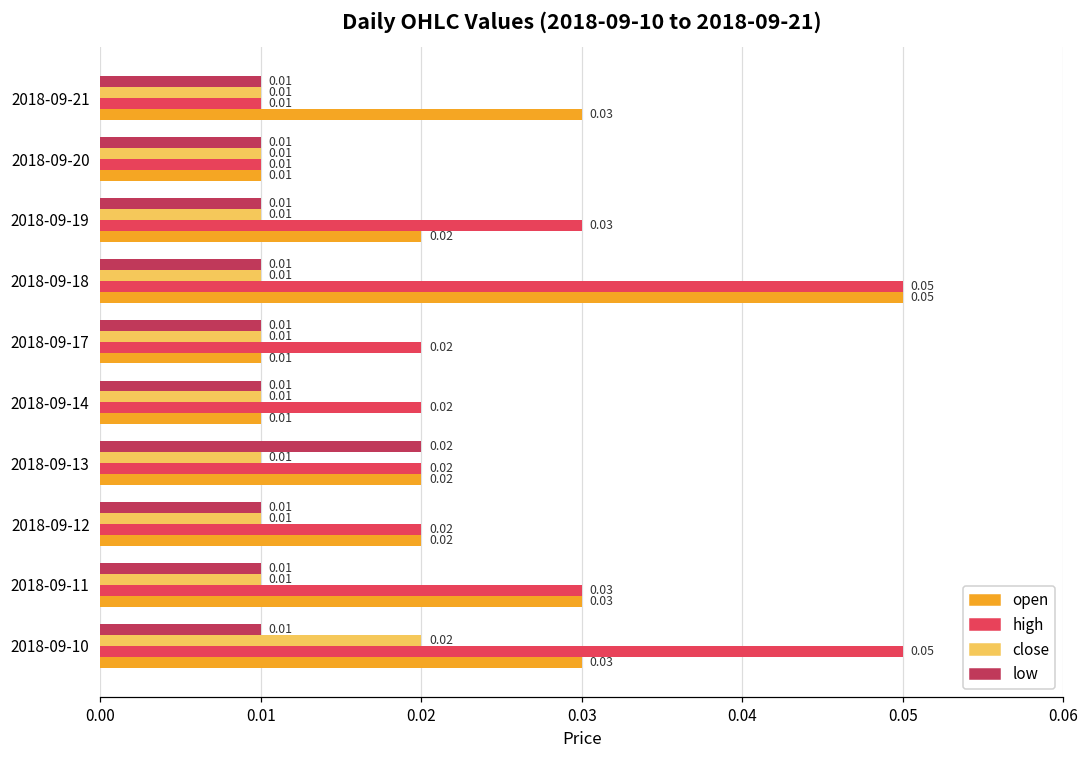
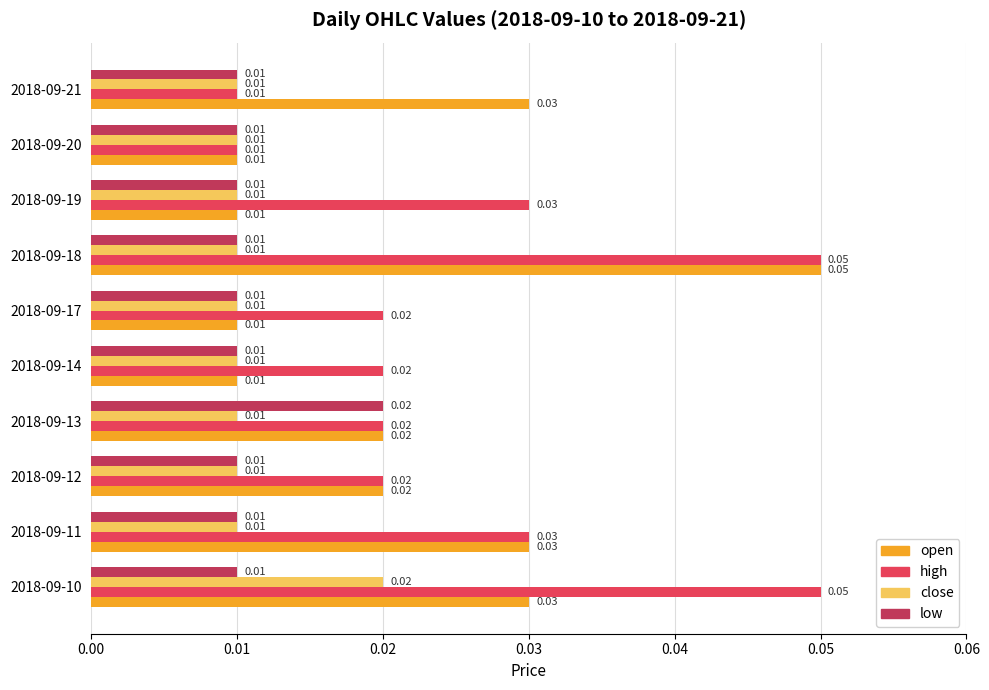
  {
    "open": {
      "2018-09-21": 0.03,
      "2018-09-20": 0.01,
-     "2018-09-19": 0.02,
+     "2018-09-19": 0.01,
      "2018-09-18": 0.05,
      "2018-09-17": 0.01,
      "2018-09-14": 0.01,
      "2018-09-13": 0.02,
      "2018-09-12": 0.02,
      "2018-09-11": 0.03,
      "2018-09-10": 0.03
    },
    "close": {
      "2018-09-21": 0.01,
      "2018-09-20": 0.01,
      "2018-09-19": 0.01,
      "2018-09-18": 0.01,
      "2018-09-17": 0.01,
      "2018-09-14": 0.01,
      "2018-09-13": 0.01,
      "2018-09-12": 0.01,
      "2018-09-11": 0.01,
      "2018-09-10": 0.02
    }
  }
